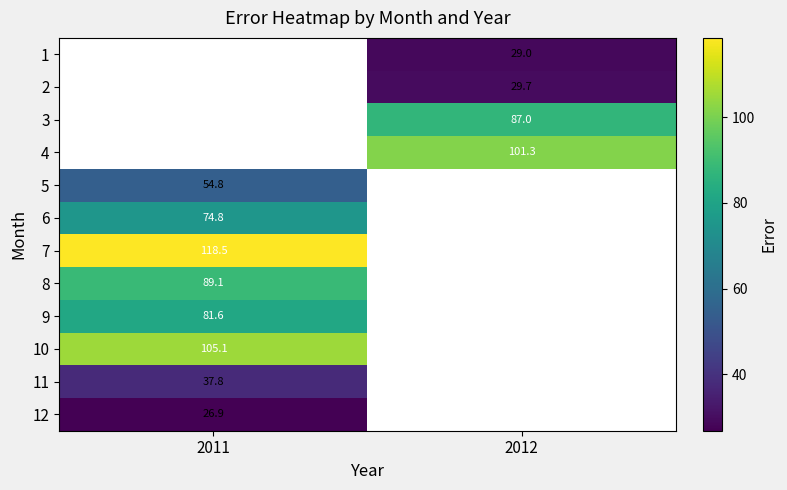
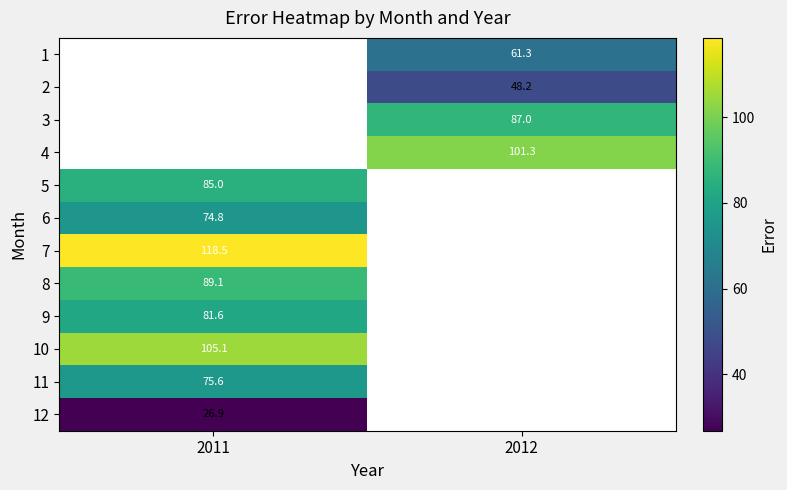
  {
    "1": {
-     "2012": 29.0
+     "2012": 61.3
    },
    "2": {
-     "2012": 29.7
+     "2012": 48.2
    },
    "3": {
      "2012": 87.0
    },
    "4": {
      "2012": 101.3
    },
    "5": {
-     "2011": 54.8
+     "2011": 85.0
    },
    "6": {
      "2011": 74.8
    },
    "7": {
      "2011": 118.5
    },
    "8": {
      "2011": 89.1
    },
    "9": {
      "2011": 81.6
    },
    "10": {
      "2011": 105.1
    },
    "11": {
-     "2011": 37.8
+     "2011": 75.6
    },
    "12": {
      "2011": 26.9
    }
  }
